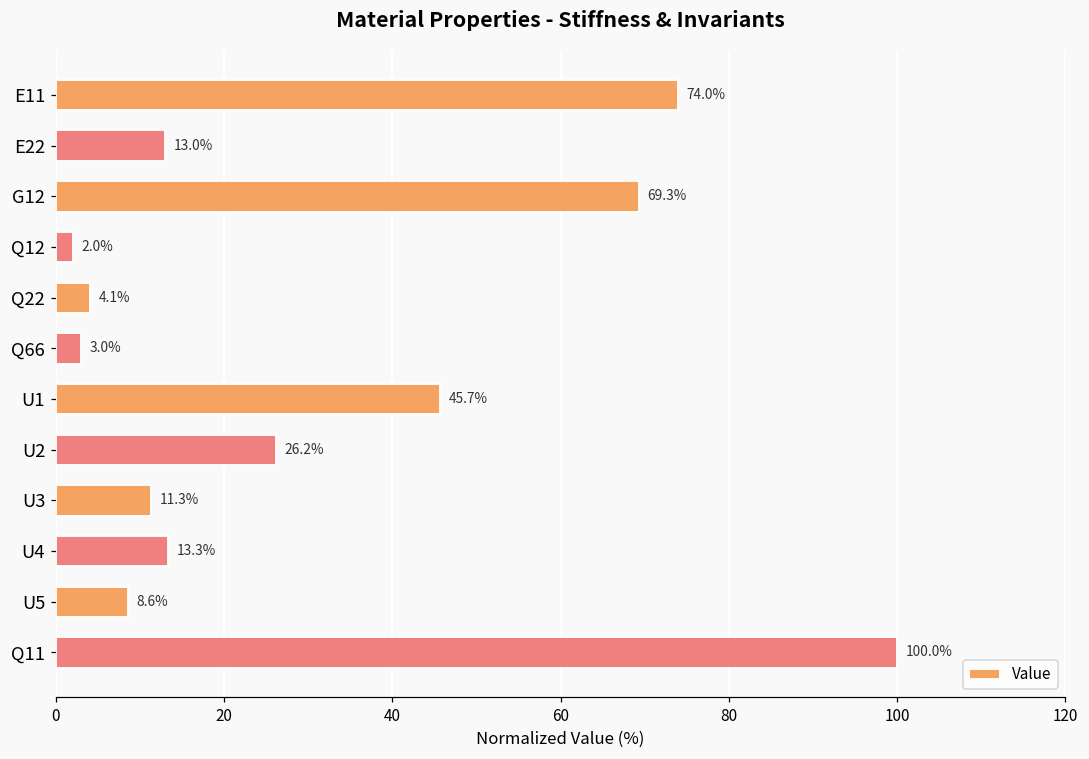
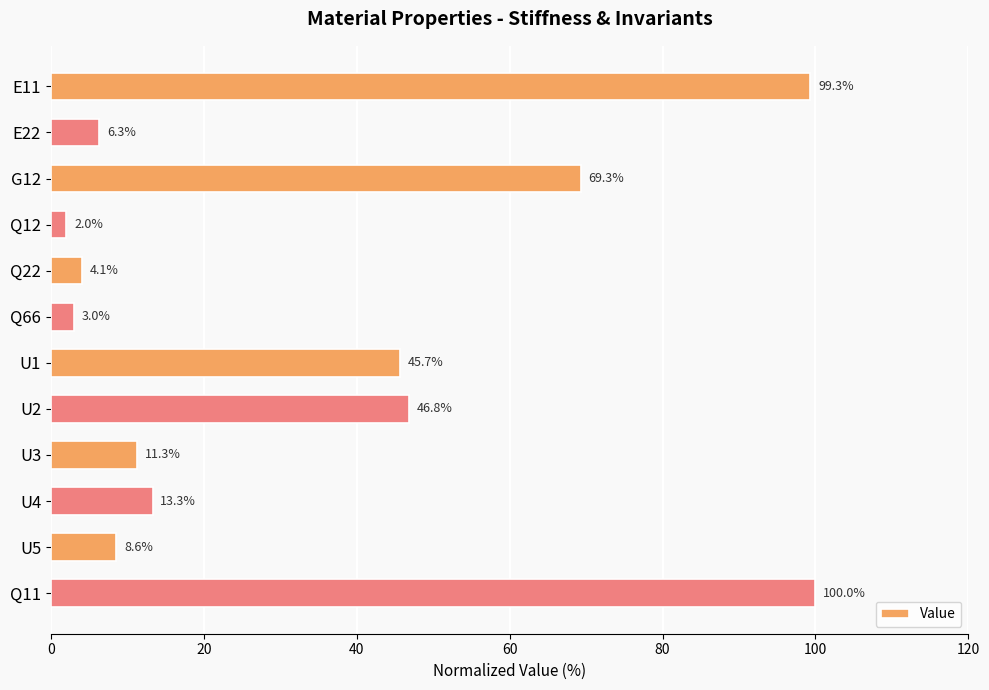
  {
-   "E11": "74.0%",
-   "E22": "13.0%",
+   "E11": "99.3%",
+   "E22": "6.3%",
    "G12": "69.3%",
    "Q12": "2.0%",
    "Q22": "4.1%",
    "Q66": "3.0%",
    "U1": "45.7%",
-   "U2": "26.2%",
+   "U2": "46.8%",
    "U3": "11.3%",
    "U4": "13.3%",
    "U5": "8.6%",
    "Q11": "100.0%"
  }
